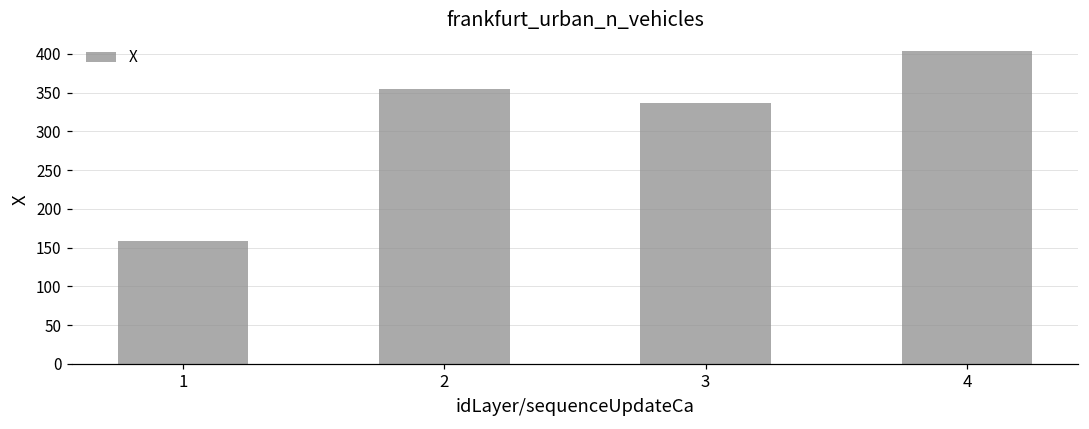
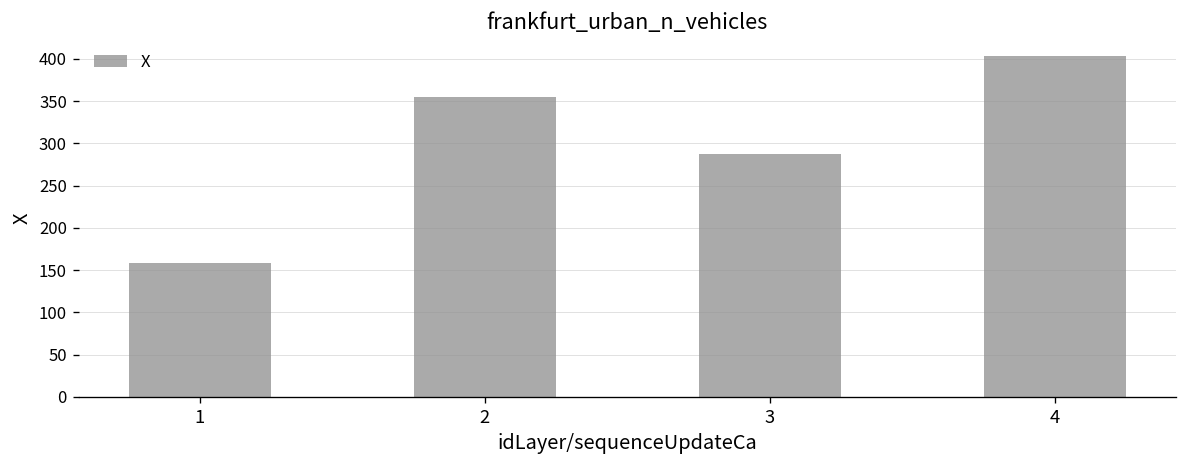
  {
    "1": 160,
    "2": 350,
-   "3": 340,
+   "3": 290,
    "4": 400
  }
